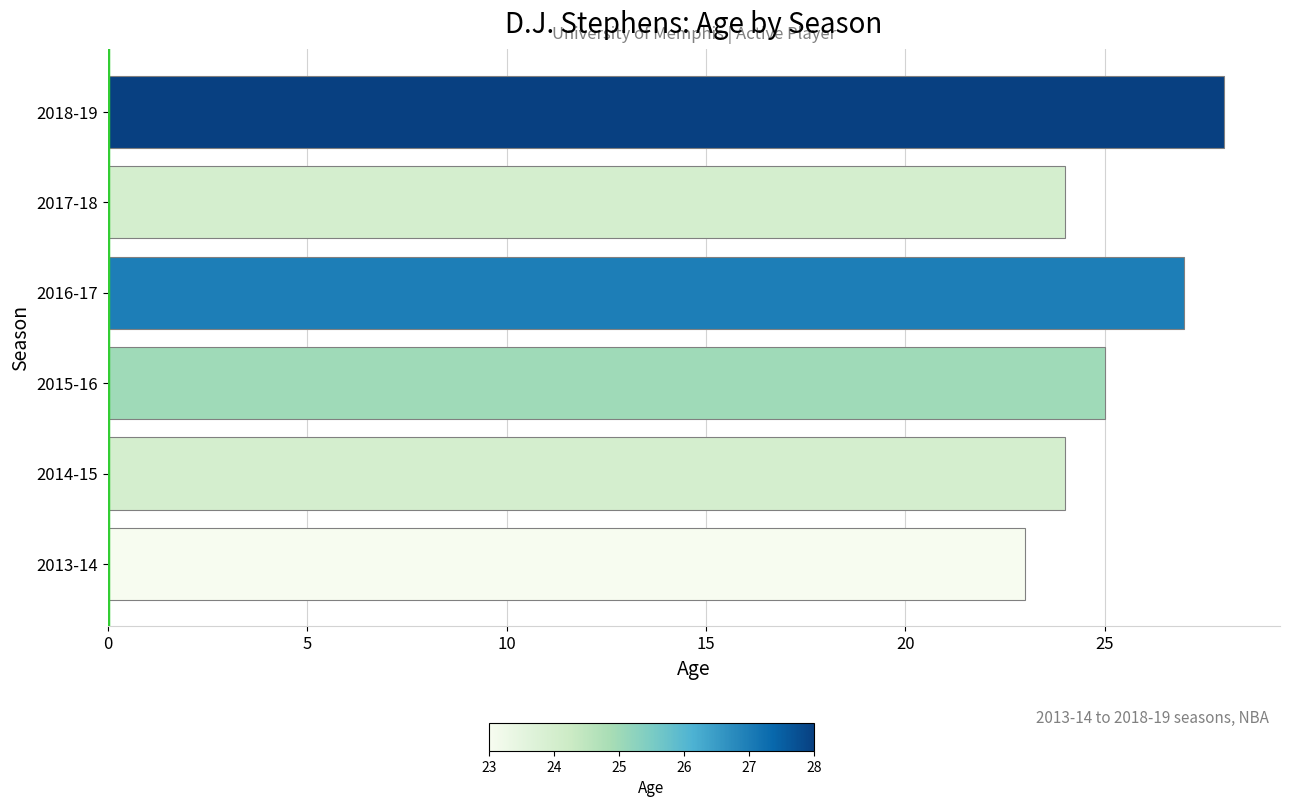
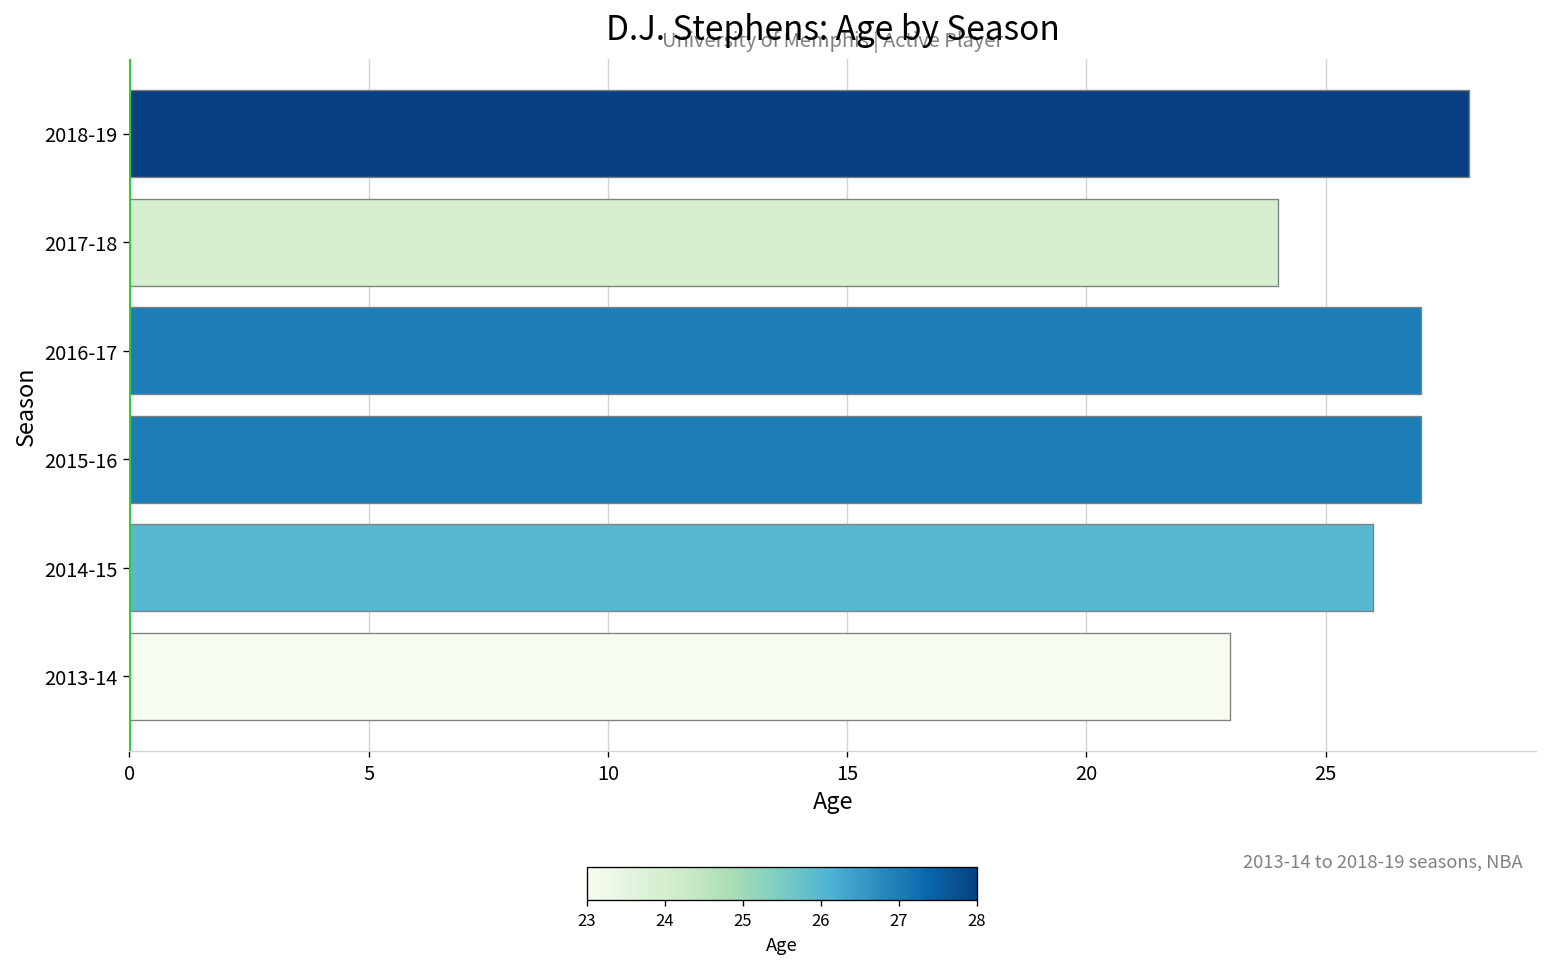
  {
    "2018-19": 28,
    "2017-18": 24,
    "2016-17": 27,
-   "2015-16": 25,
-   "2014-15": 24,
+   "2015-16": 27,
+   "2014-15": 26,
    "2013-14": 23
  }
